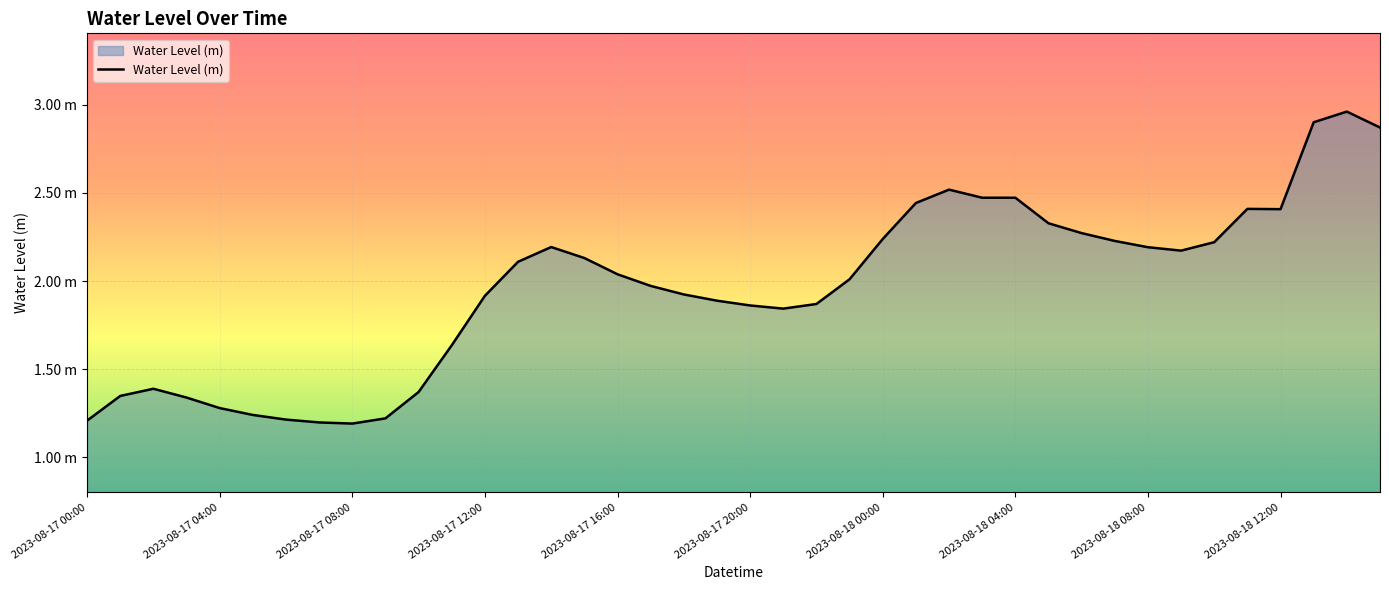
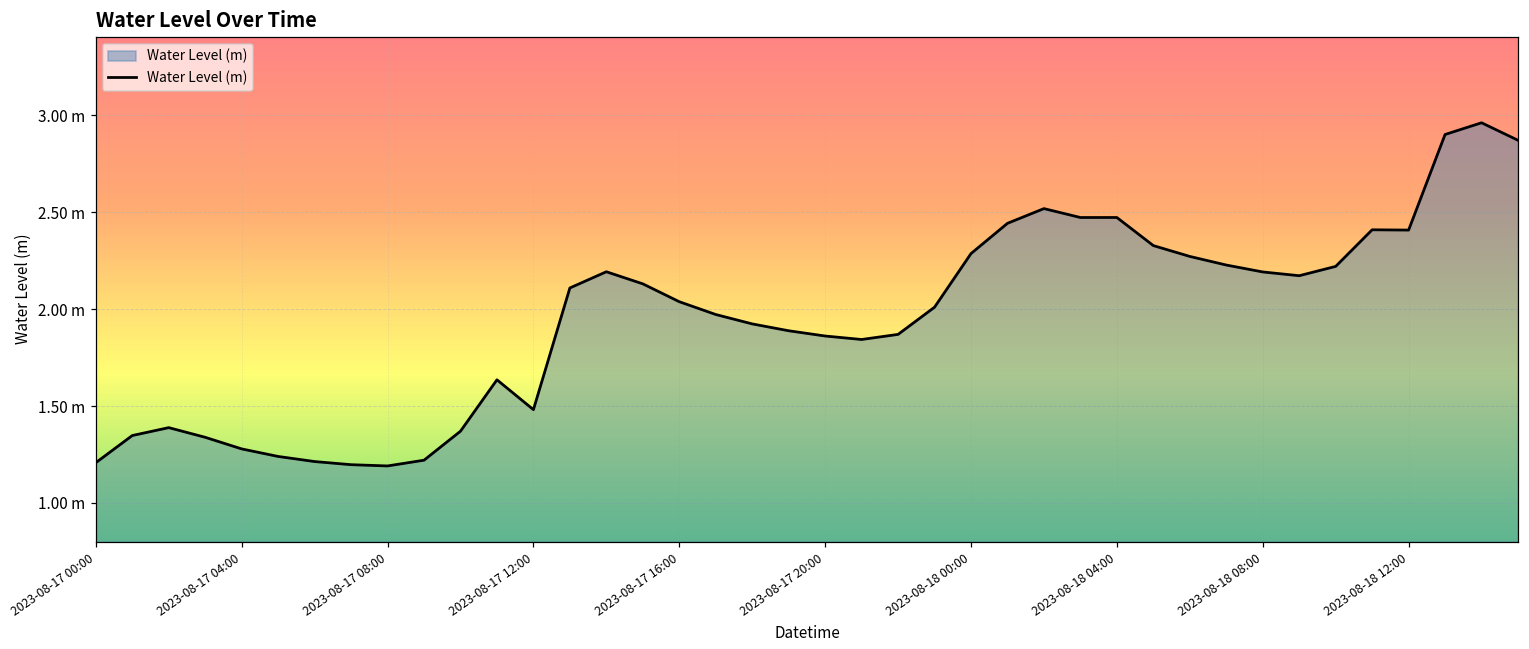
  {
    "2023-08-17 00:00": "1.21 m",
    "2023-08-17 04:00": "1.28 m",
    "2023-08-17 08:00": "1.19 m",
-   "2023-08-17 12:00": "1.92 m",
+   "2023-08-17 12:00": "1.48 m",
    "2023-08-17 16:00": "2.04 m",
    "2023-08-17 20:00": "1.86 m",
-   "2023-08-18 00:00": "2.24 m",
+   "2023-08-18 00:00": "2.29 m",
    "2023-08-18 04:00": "2.47 m",
    "2023-08-18 08:00": "2.19 m",
    "2023-08-18 12:00": "2.41 m"
  }
